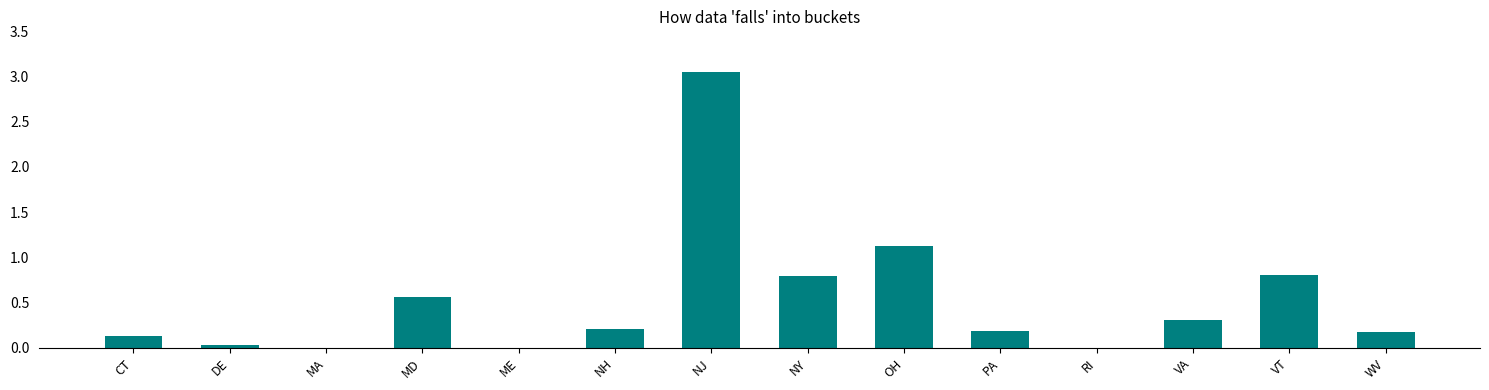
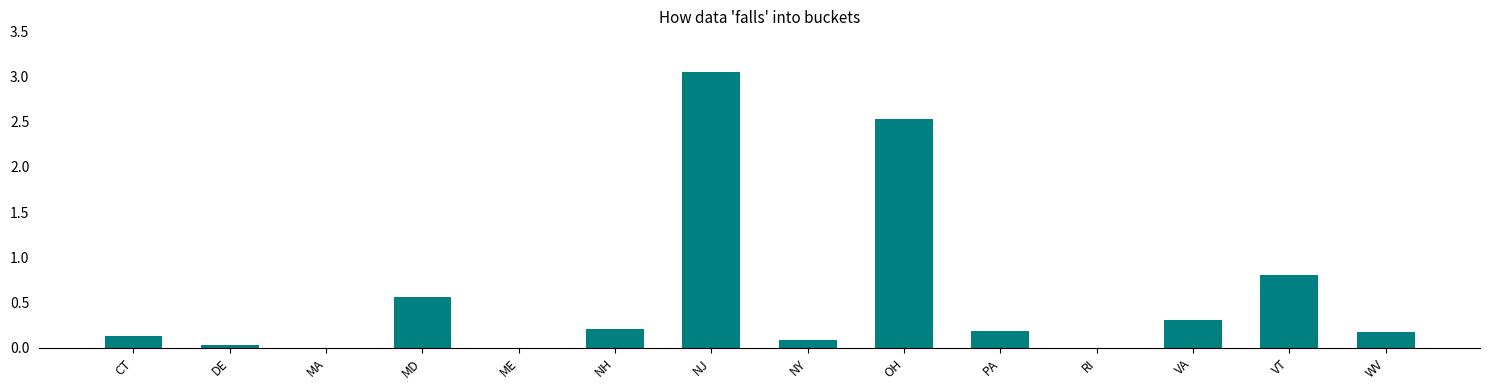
  {
    "CT": 0.1,
    "DE": 0.0,
    "MA": 0.0,
    "MD": 0.6,
    "ME": 0.0,
    "NH": 0.2,
    "NJ": 3.0,
-   "NY": 0.8,
-   "OH": 1.1,
+   "NY": 0.1,
+   "OH": 2.5,
    "PA": 0.2,
    "RI": 0.0,
    "VA": 0.3,
    "VT": 0.8,
    "WV": 0.2
  }
